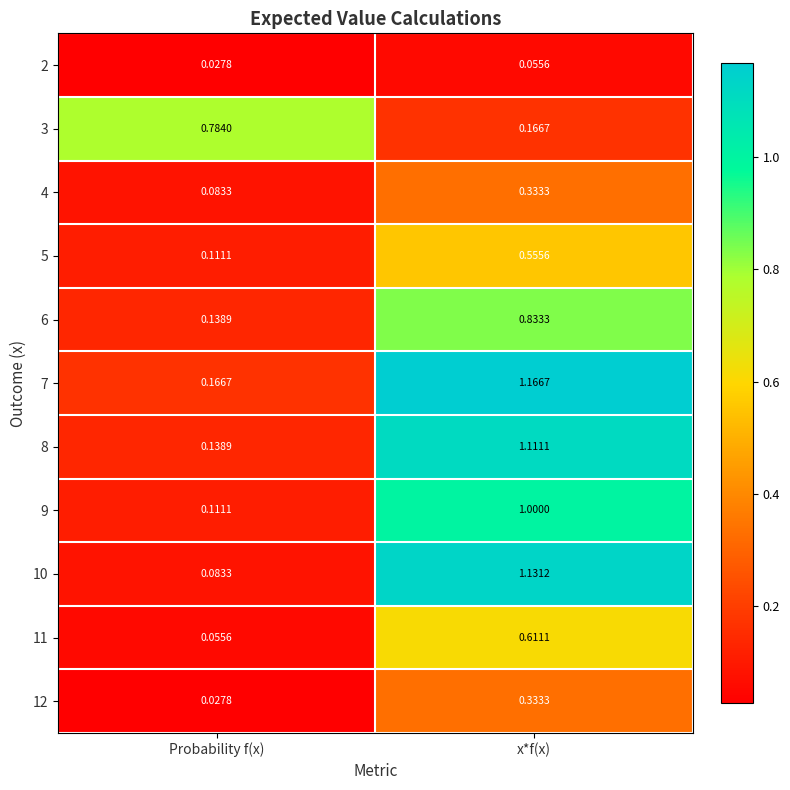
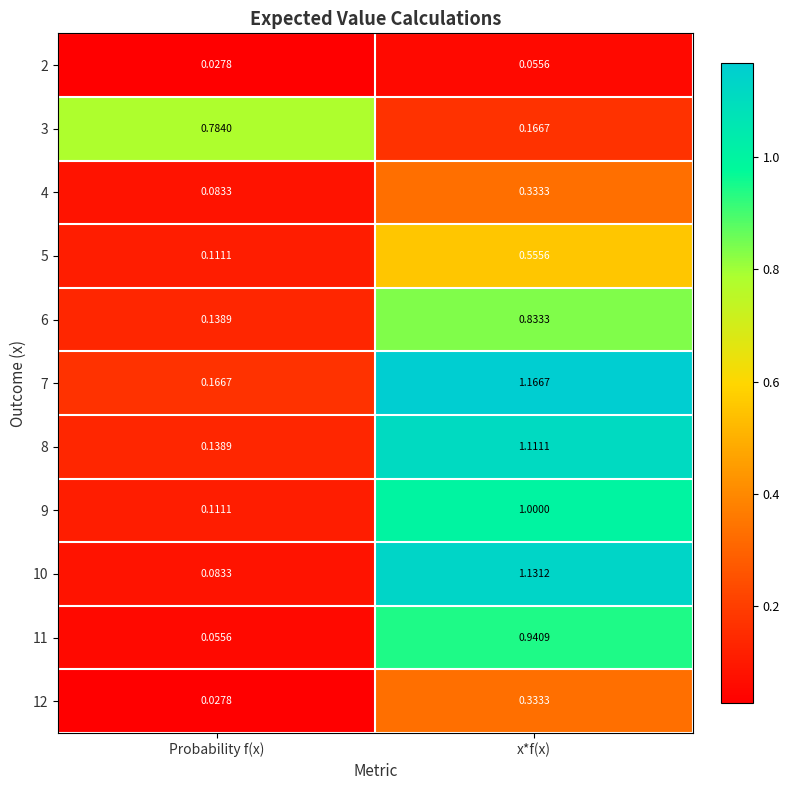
  {
    "2": {
      "Probability f(x)": 0.0278,
      "x*f(x)": 0.0556
    },
    "3": {
      "Probability f(x)": 0.7840,
      "x*f(x)": 0.1667
    },
    "4": {
      "Probability f(x)": 0.0833,
      "x*f(x)": 0.3333
    },
    "5": {
      "Probability f(x)": 0.1111,
      "x*f(x)": 0.5556
    },
    "6": {
      "Probability f(x)": 0.1389,
      "x*f(x)": 0.8333
    },
    "7": {
      "Probability f(x)": 0.1667,
      "x*f(x)": 1.1667
    },
    "8": {
      "Probability f(x)": 0.1389,
      "x*f(x)": 1.1111
    },
    "9": {
      "Probability f(x)": 0.1111,
      "x*f(x)": 1.0000
    },
    "10": {
      "Probability f(x)": 0.0833,
      "x*f(x)": 1.1312
    },
    "11": {
      "Probability f(x)": 0.0556,
-     "x*f(x)": 0.6111
+     "x*f(x)": 0.9409
    },
    "12": {
      "Probability f(x)": 0.0278,
      "x*f(x)": 0.3333
    }
  }
